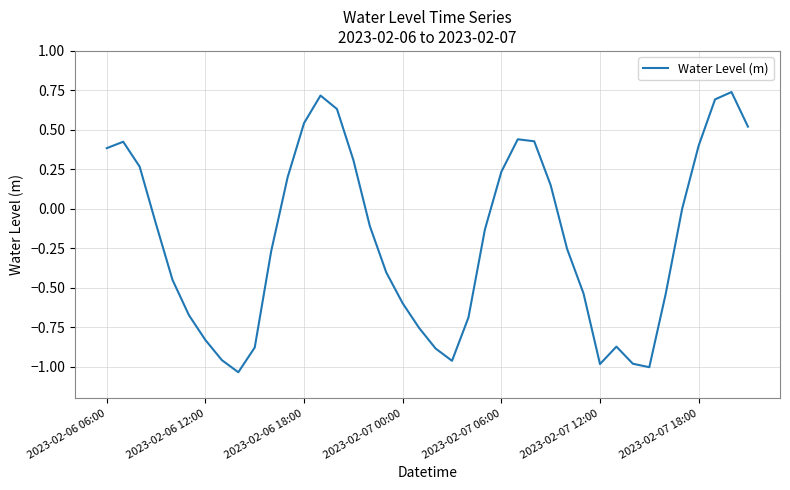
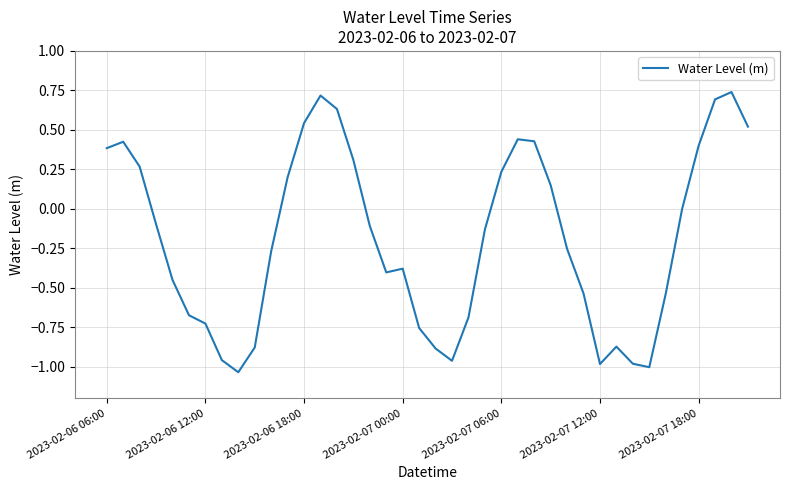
  {
    "2023-02-06 06:00": 0.38,
-   "2023-02-06 12:00": -0.83,
+   "2023-02-06 12:00": -0.73,
    "2023-02-06 18:00": 0.54,
-   "2023-02-07 00:00": -0.60,
+   "2023-02-07 00:00": -0.38,
    "2023-02-07 06:00": 0.23,
    "2023-02-07 12:00": -0.98,
    "2023-02-07 18:00": 0.40
  }
